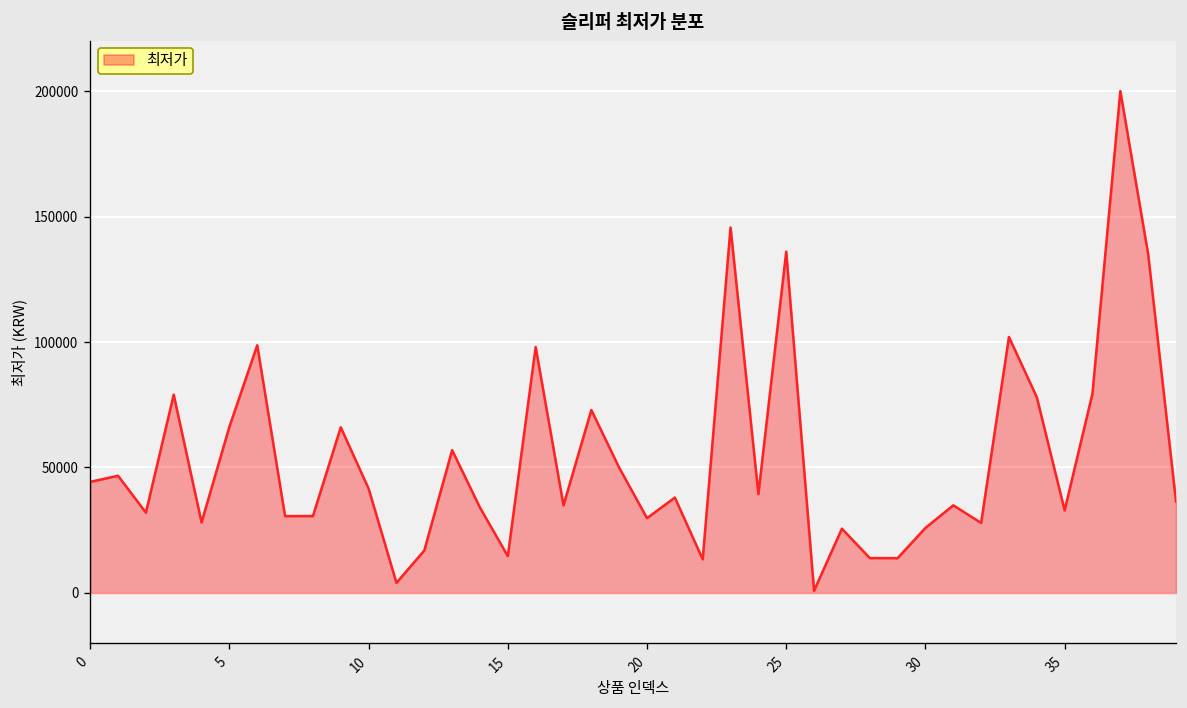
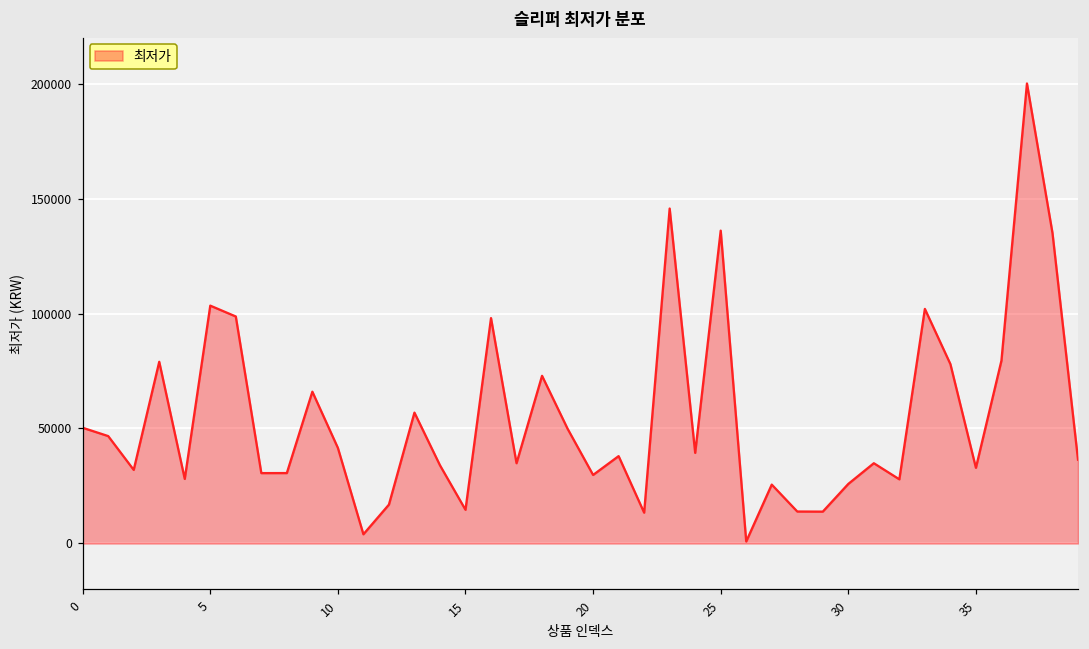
  {
-   "0": 44000,
-   "5": 66000,
+   "0": 50000,
+   "5": 103000,
    "10": 42000,
    "15": 15000,
    "20": 30000,
    "25": 136000,
    "30": 26000,
    "35": 33000
  }
